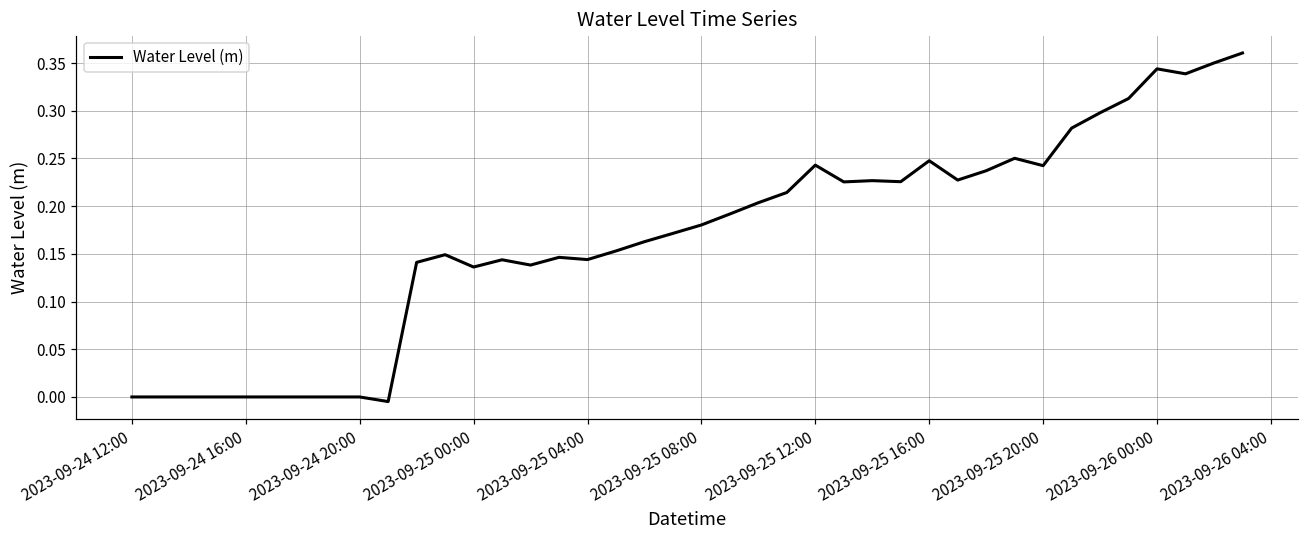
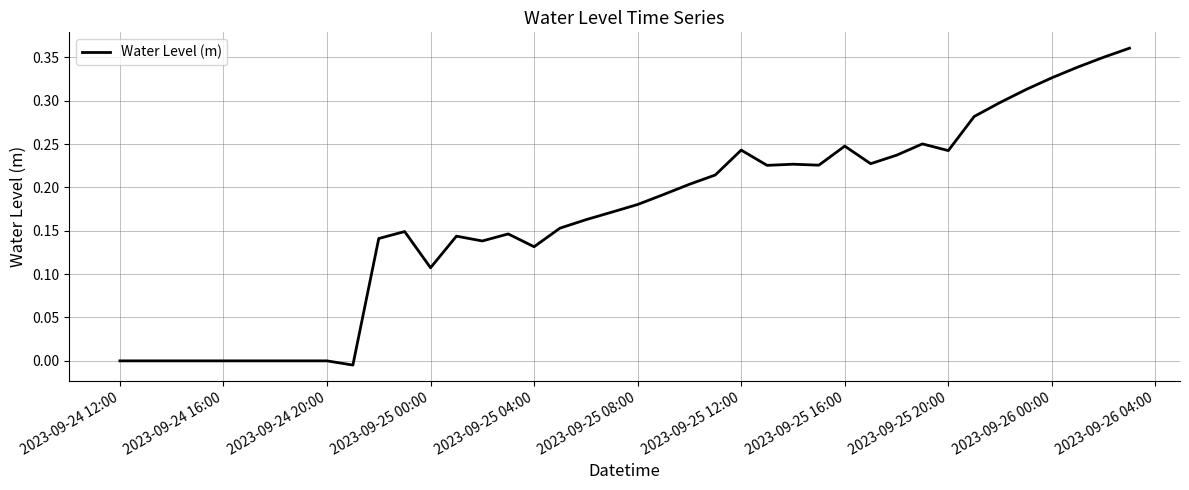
  {
    "2023-09-24 12:00": 0.00,
    "2023-09-24 16:00": 0.00,
    "2023-09-24 20:00": 0.00,
-   "2023-09-25 00:00": 0.14,
-   "2023-09-25 04:00": 0.14,
+   "2023-09-25 00:00": 0.11,
+   "2023-09-25 04:00": 0.13,
    "2023-09-25 08:00": 0.18,
    "2023-09-25 12:00": 0.24,
    "2023-09-25 16:00": 0.25,
    "2023-09-25 20:00": 0.24,
-   "2023-09-26 00:00": 0.34
+   "2023-09-26 00:00": 0.33
  }
